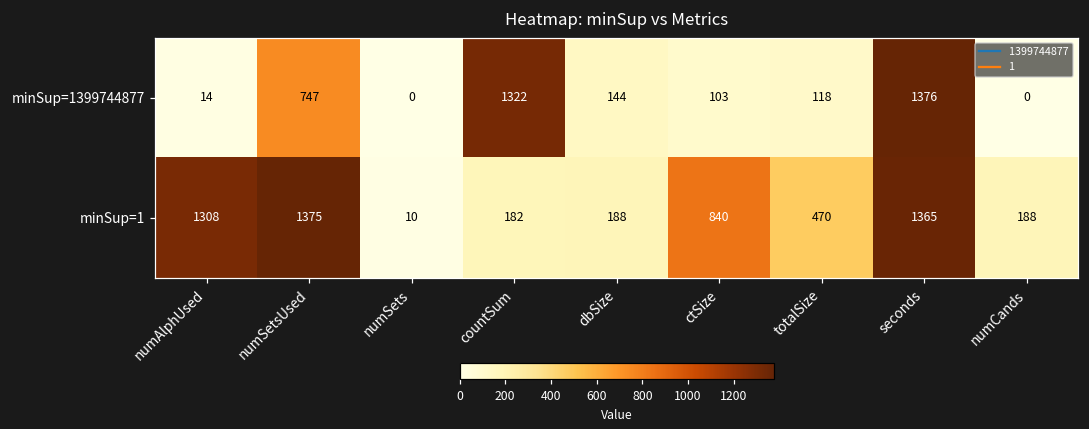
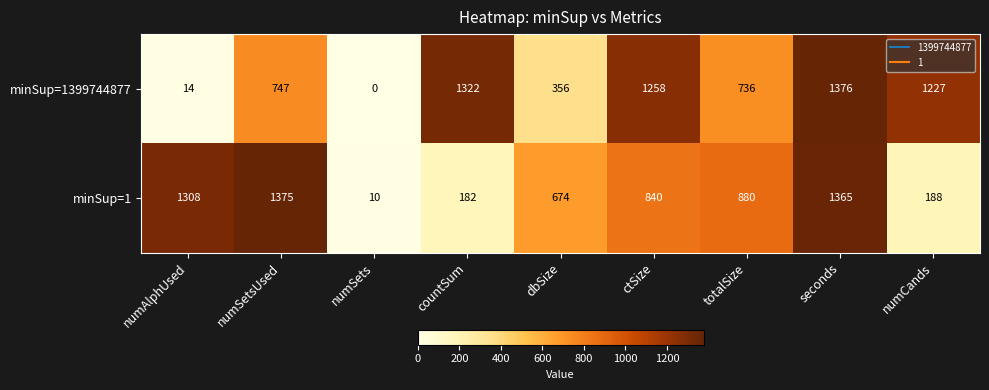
  {
    "minSup=1399744877": {
      "numAlphUsed": 14,
      "numSetsUsed": 747,
      "numSets": 0,
      "countSum": 1322,
-     "dbSize": 144,
-     "ctSize": 103,
-     "totalSize": 118,
+     "dbSize": 356,
+     "ctSize": 1258,
+     "totalSize": 736,
      "seconds": 1376,
-     "numCands": 0
+     "numCands": 1227
    },
    "minSup=1": {
      "numAlphUsed": 1308,
      "numSetsUsed": 1375,
      "numSets": 10,
      "countSum": 182,
-     "dbSize": 188,
+     "dbSize": 674,
      "ctSize": 840,
-     "totalSize": 470,
+     "totalSize": 880,
      "seconds": 1365,
      "numCands": 188
    }
  }
